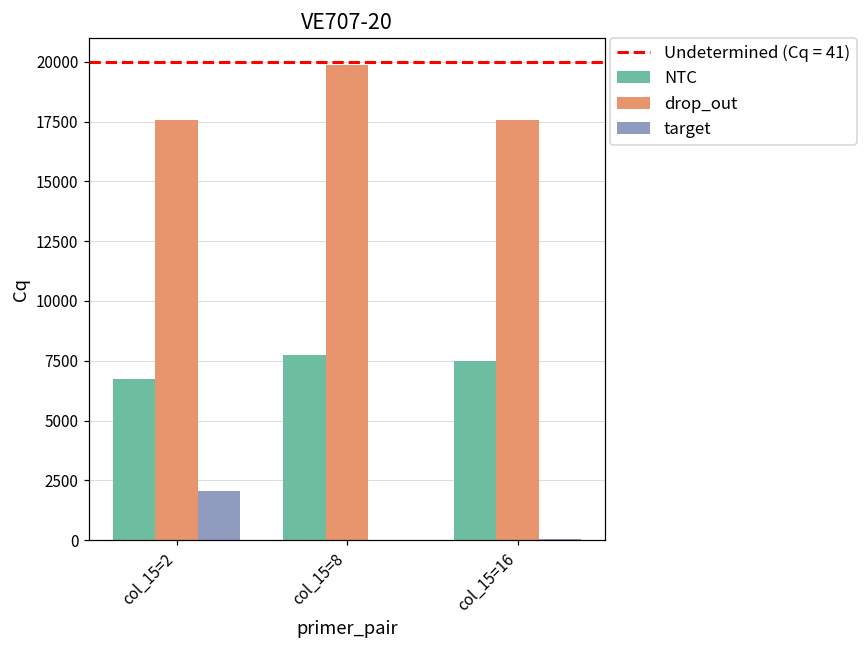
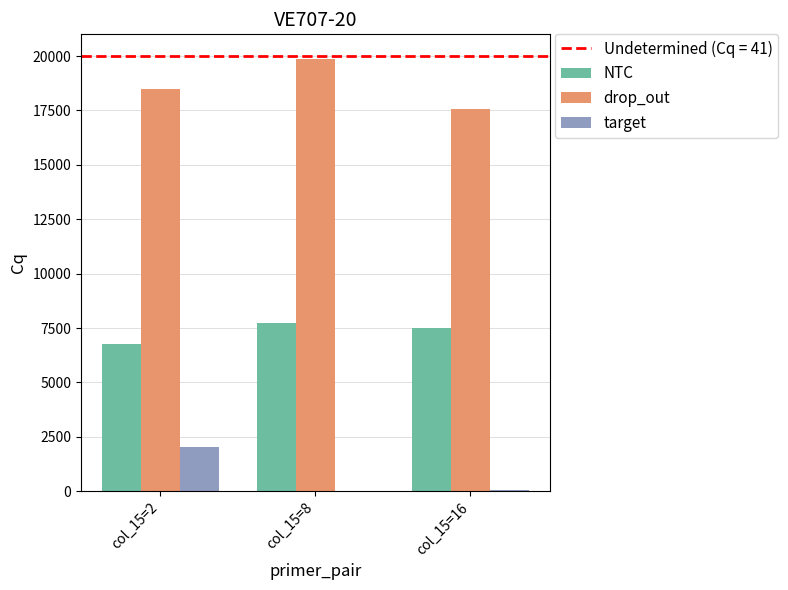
  {
    "drop_out": {
-     "col_15=2": 17600,
+     "col_15=2": 18500,
      "col_15=8": 19900,
      "col_15=16": 17600
    }
  }
